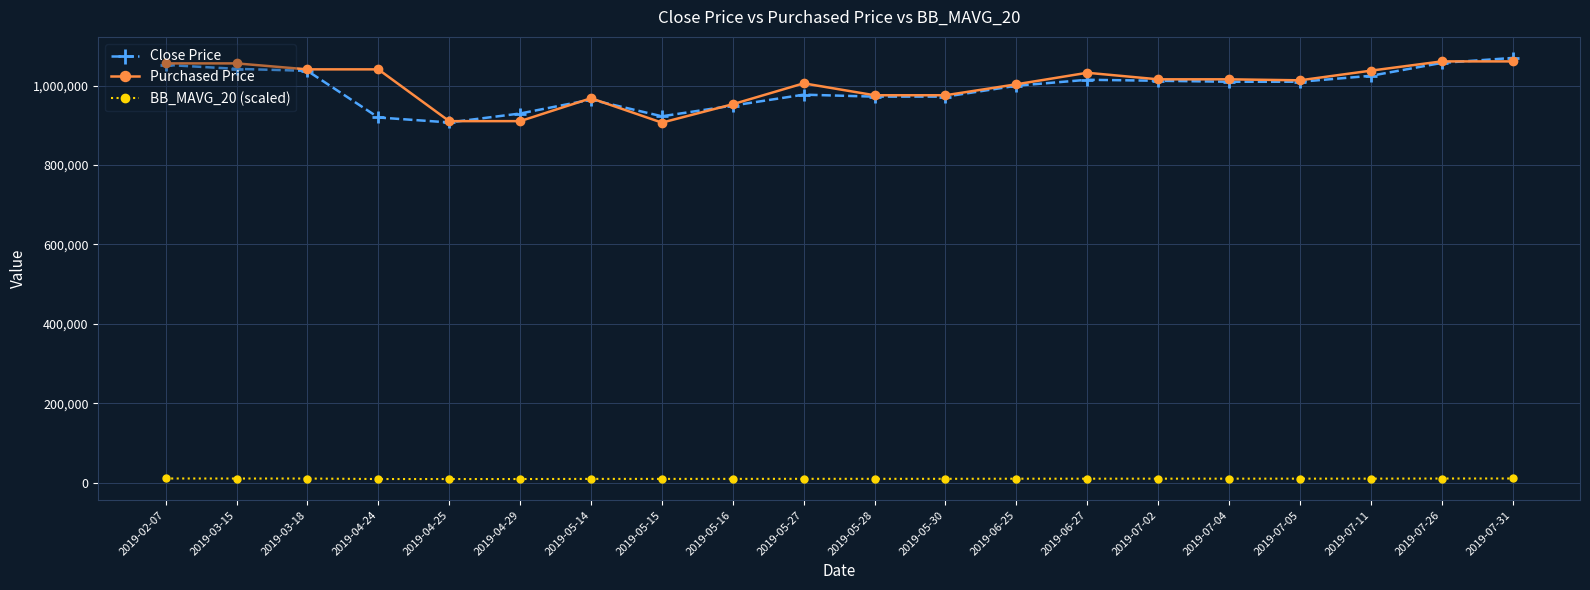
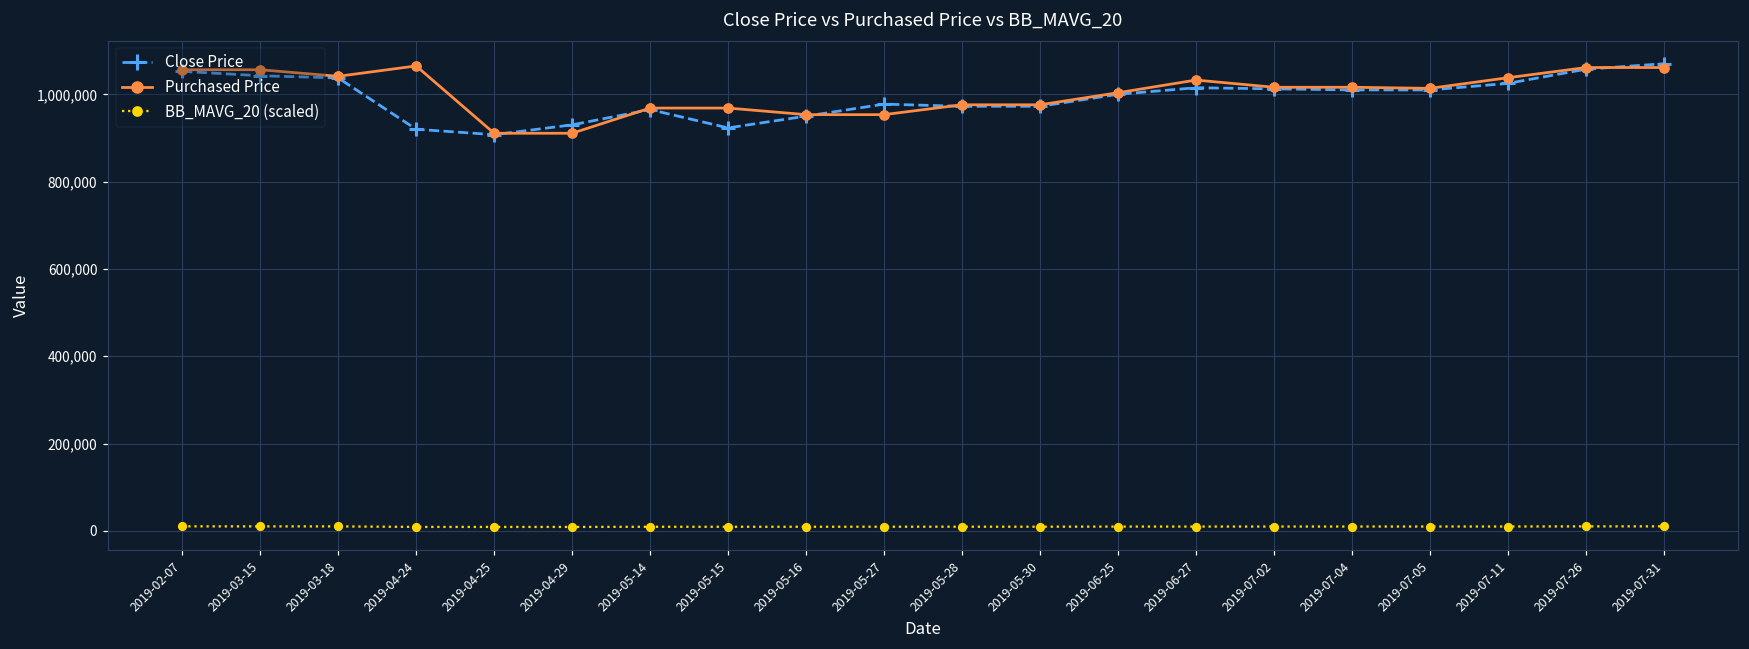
  {
    "Close Price": {
      "2019-04-24": "920,000",
      "2019-04-29": "930,000",
      "2019-05-15": "920,000",
      "2019-05-27": "980,000",
      "2019-06-27": "1,020,000",
      "2019-07-11": "1,030,000",
      "2019-07-31": "1,070,000"
    },
    "Purchased Price": {
-     "2019-04-24": "1,040,000",
+     "2019-04-24": "1,060,000",
      "2019-04-29": "910,000",
-     "2019-05-15": "910,000",
-     "2019-05-27": "1,010,000",
+     "2019-05-15": "970,000",
+     "2019-05-27": "950,000",
      "2019-06-27": "1,030,000",
      "2019-07-11": "1,040,000",
      "2019-07-31": "1,060,000"
    },
    "BB_MAVG_20 (scaled)": {
      "2019-02-07": "10,000",
      "2019-03-15": "10,000",
      "2019-03-18": "10,000",
      "2019-04-24": "10,000",
      "2019-04-25": "10,000",
      "2019-04-29": "10,000",
      "2019-05-14": "10,000",
      "2019-05-15": "10,000",
      "2019-05-16": "10,000",
      "2019-05-27": "10,000",
      "2019-05-28": "10,000",
      "2019-05-30": "10,000",
      "2019-06-25": "10,000",
      "2019-06-27": "10,000",
      "2019-07-02": "10,000",
      "2019-07-04": "10,000",
      "2019-07-05": "10,000",
      "2019-07-11": "10,000",
      "2019-07-26": "10,000",
      "2019-07-31": "10,000"
    }
  }
